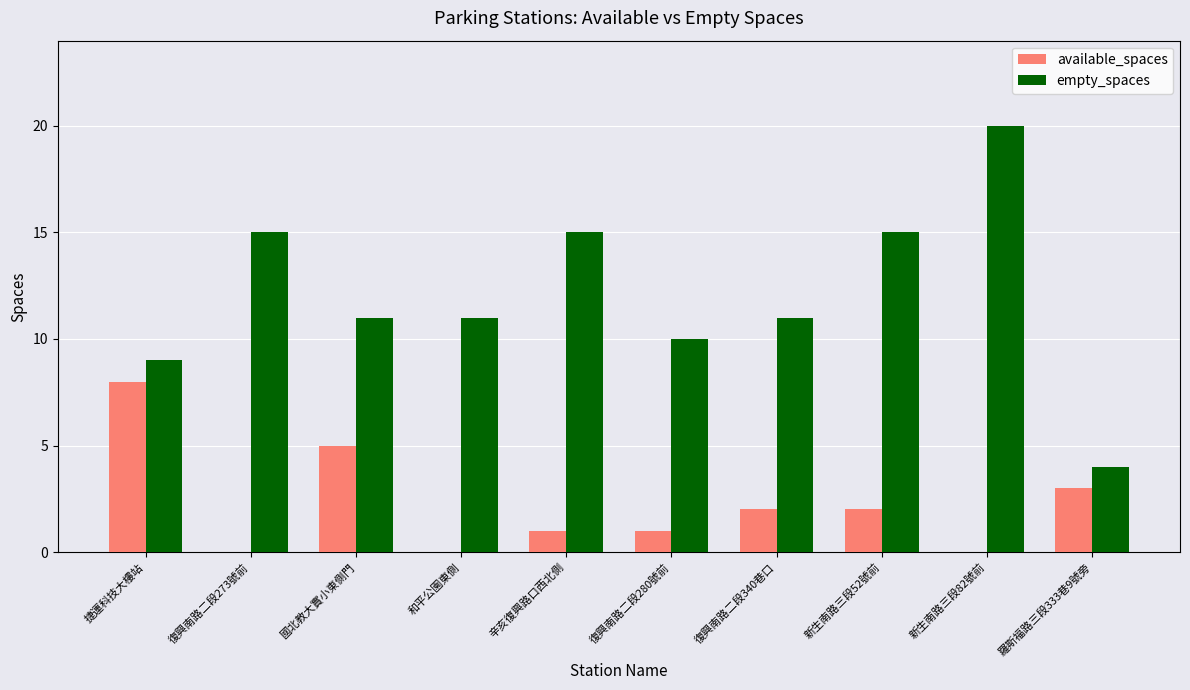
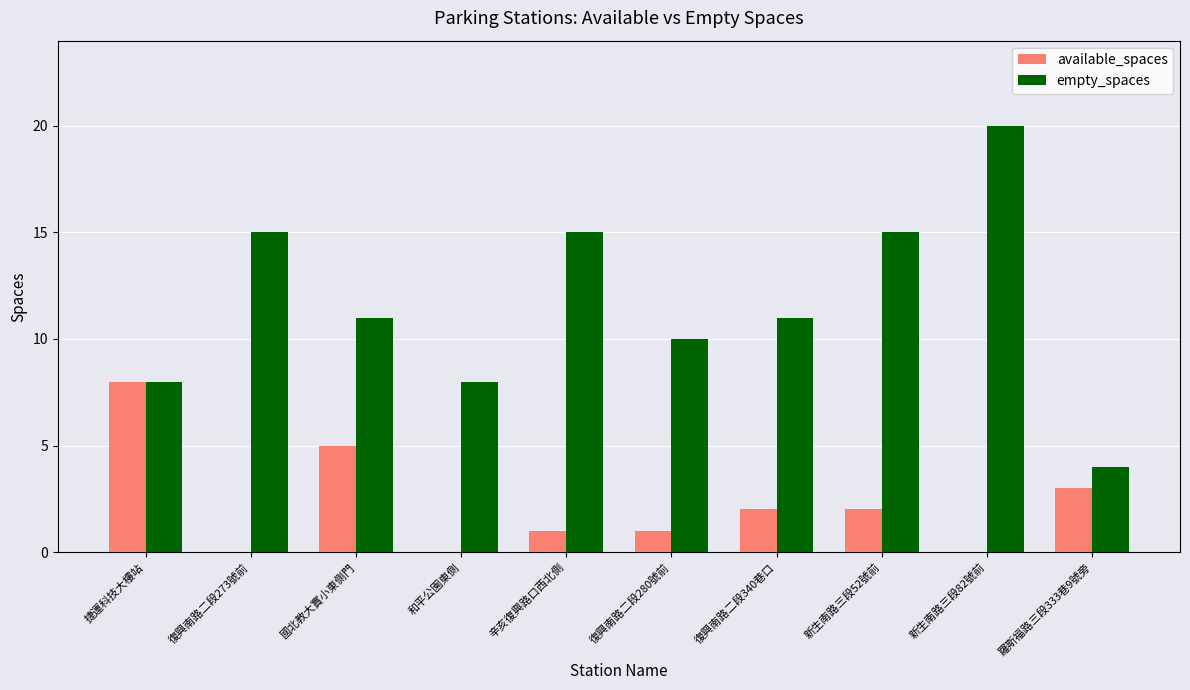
  {
    "available_spaces": {
      "捷運科技大樓站": 8,
      "復興南路二段273號前": 0,
      "國北教大實小東側門": 5,
      "和平公園東側": 0,
      "辛亥復興路口西北側": 1,
      "復興南路二段280號前": 1,
      "復興南路二段340巷口": 2,
      "新生南路三段52號前": 2,
      "新生南路三段82號前": 0,
      "羅斯福路三段333巷9號旁": 3
    },
    "empty_spaces": {
-     "捷運科技大樓站": 9,
+     "捷運科技大樓站": 8,
      "復興南路二段273號前": 15,
      "國北教大實小東側門": 11,
-     "和平公園東側": 11,
+     "和平公園東側": 8,
      "辛亥復興路口西北側": 15,
      "復興南路二段280號前": 10,
      "復興南路二段340巷口": 11,
      "新生南路三段52號前": 15,
      "新生南路三段82號前": 20,
      "羅斯福路三段333巷9號旁": 4
    }
  }
